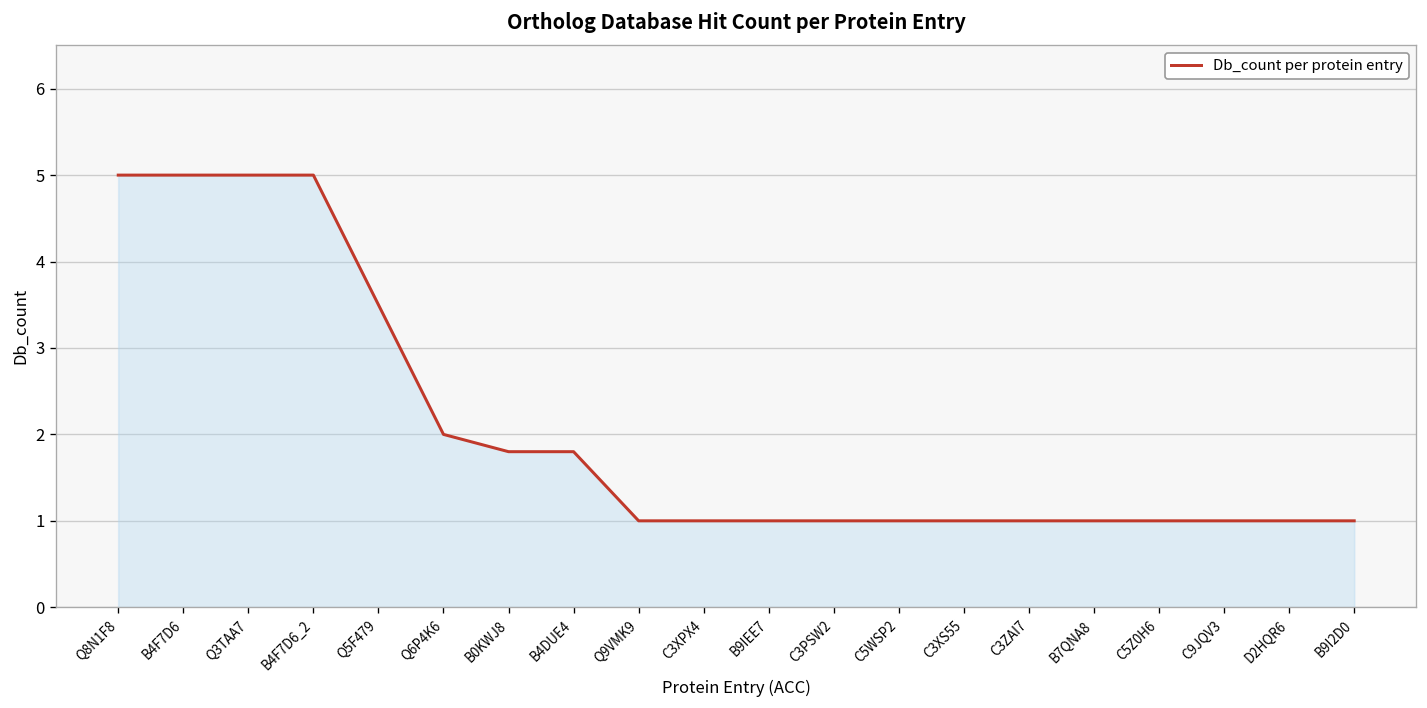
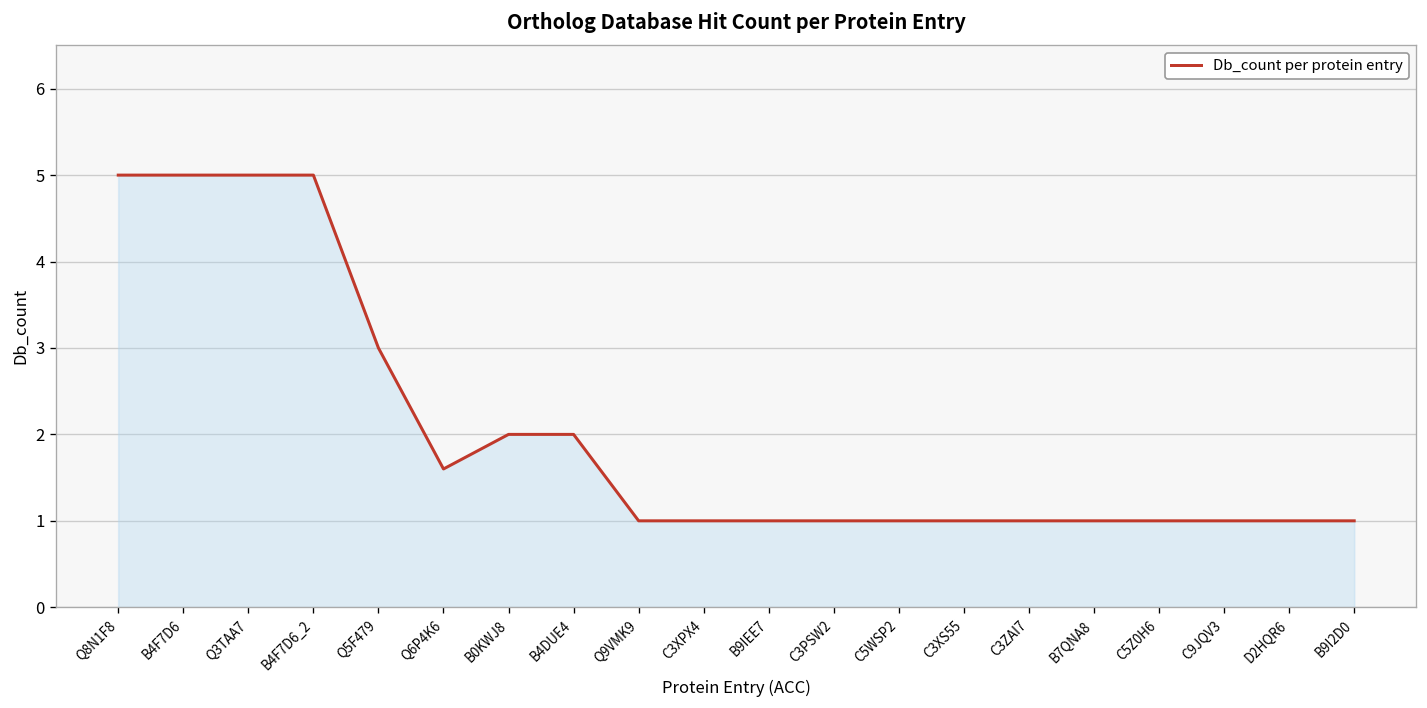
  {
    "Q8N1F8": 5.0,
    "B4F7D6": 5.0,
    "Q3TAA7": 5.0,
    "B4F7D6_2": 5.0,
-   "Q5F479": 3.5,
-   "Q6P4K6": 2.0,
-   "B0KWJ8": 1.8,
-   "B4DUE4": 1.8,
+   "Q5F479": 3.0,
+   "Q6P4K6": 1.6,
+   "B0KWJ8": 2.0,
+   "B4DUE4": 2.0,
    "Q9VMK9": 1.0,
    "C3XPX4": 1.0,
    "B9IEE7": 1.0,
    "C3PSW2": 1.0,
    "C5WSP2": 1.0,
    "C3XS55": 1.0,
    "C3ZAI7": 1.0,
    "B7QNA8": 1.0,
    "C5Z0H6": 1.0,
    "C9JQV3": 1.0,
    "D2HQR6": 1.0,
    "B9I2D0": 1.0
  }
